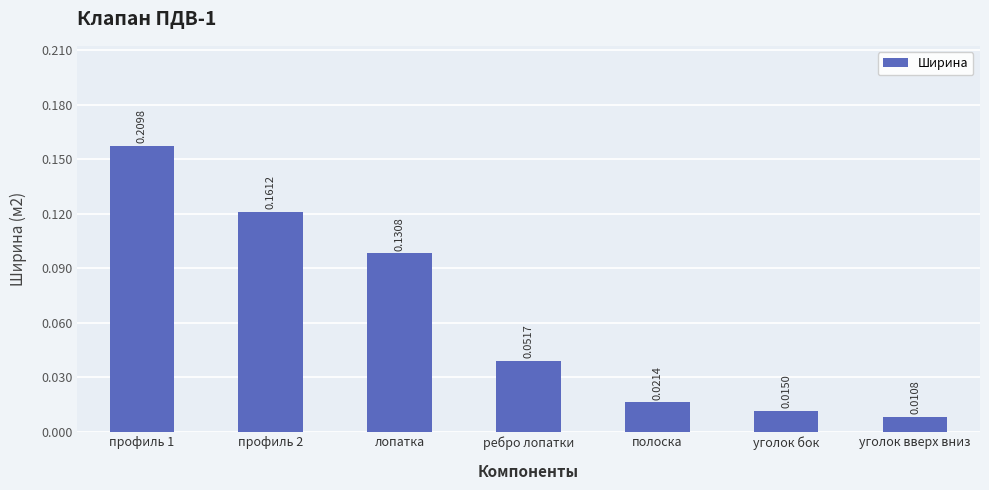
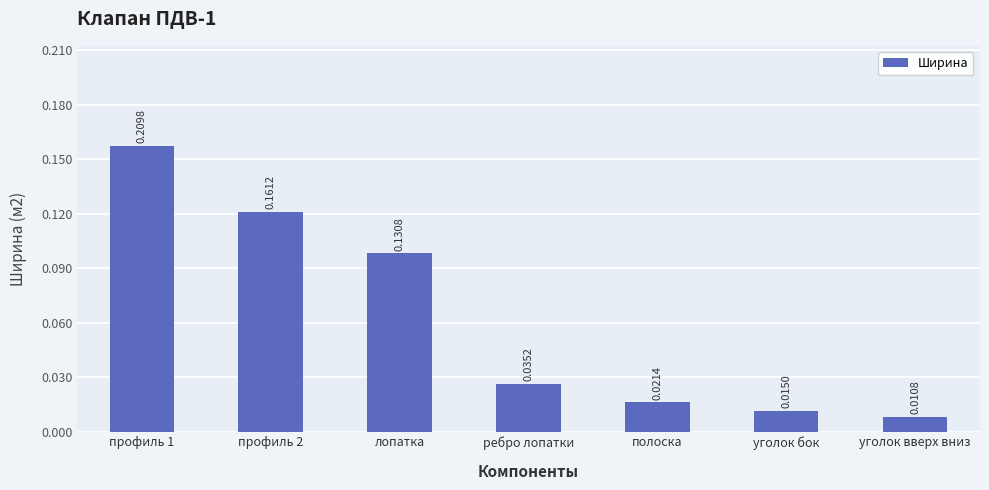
  {
    "профиль 1": 0.2098,
    "профиль 2": 0.1612,
    "лопатка": 0.1308,
-   "ребро лопатки": 0.0517,
+   "ребро лопатки": 0.0352,
    "полоска": 0.0214,
    "уголок бок": 0.0150,
    "уголок вверх вниз": 0.0108
  }
